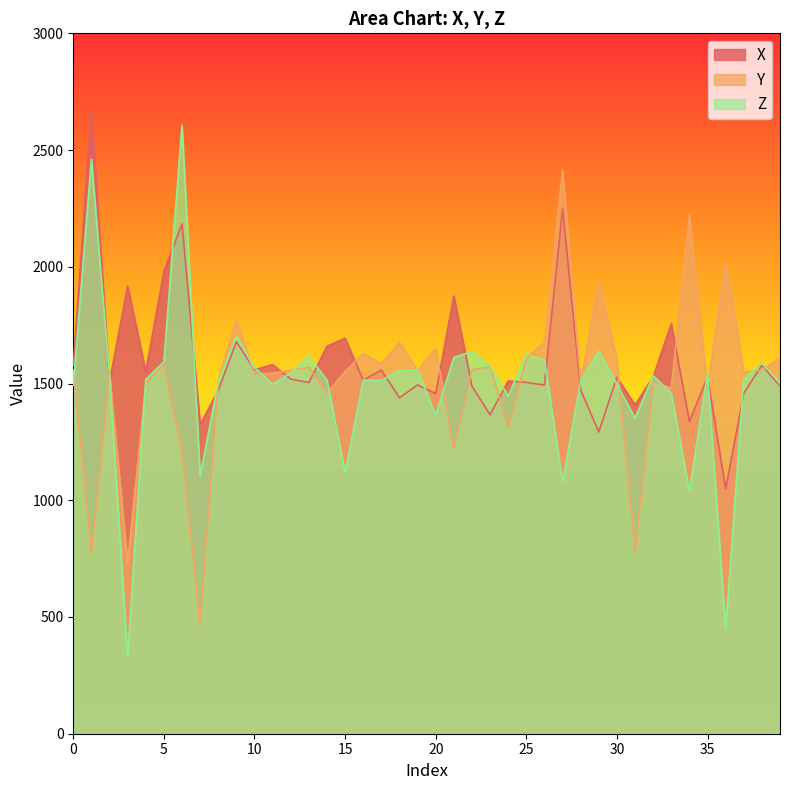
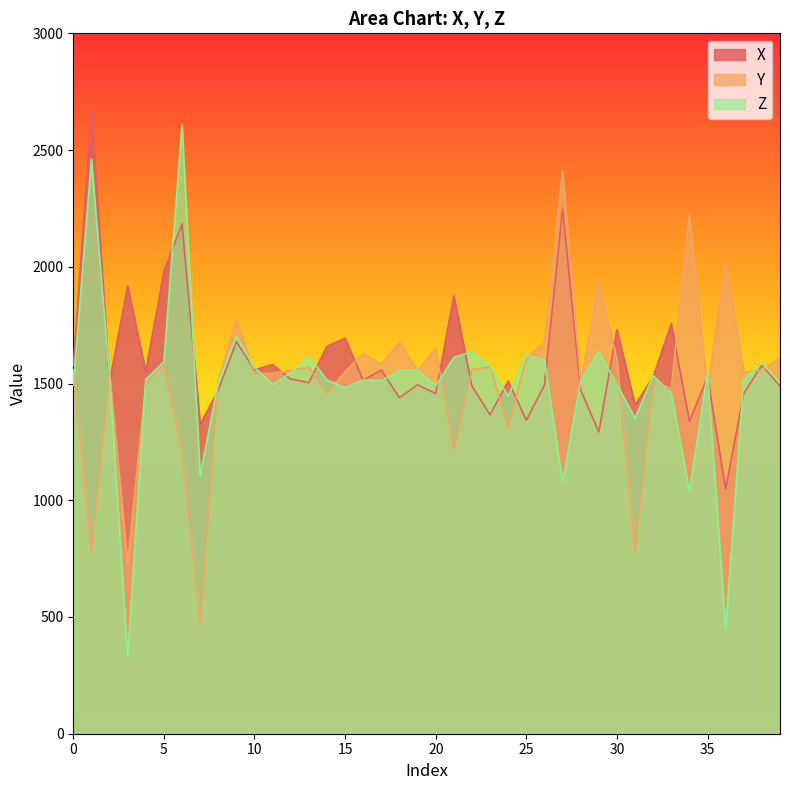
  {
    "X": {
      "0": 1580,
      "5": 1980,
      "15": 1690,
      "20": 1460,
-     "25": 1500,
-     "30": 1530,
+     "25": 1340,
+     "30": 1730,
      "35": 1530
    },
    "Y": {
      "0": 1560,
      "10": 1540,
      "15": 1550,
      "20": 1650,
      "25": 1610,
      "30": 1600,
      "35": 1480
    },
    "Z": {
      "0": 1490,
-     "15": 1120,
-     "20": 1360,
+     "15": 1480,
+     "20": 1490,
      "25": 1620,
      "30": 1500,
      "35": 1540
    }
  }
